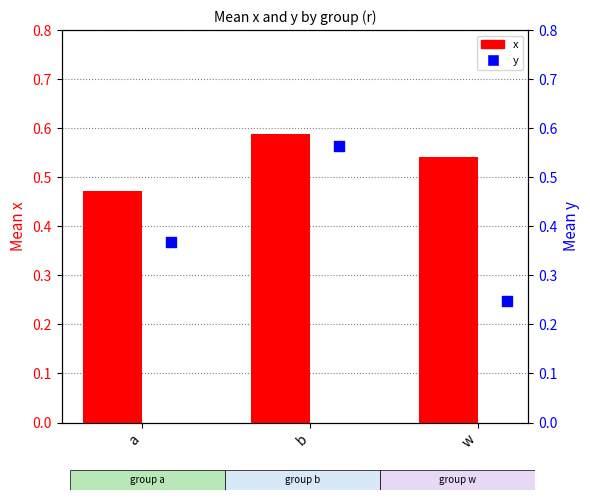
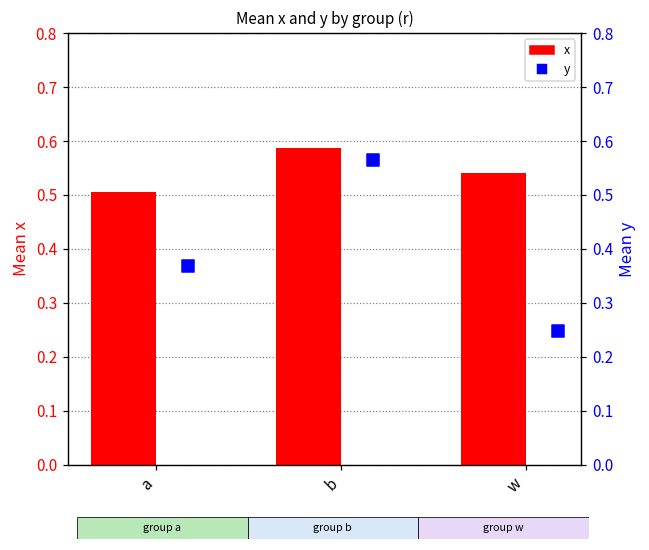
  {
    "x": {
-     "a": 0.47,
+     "a": 0.51,
      "b": 0.59,
      "w": 0.54
    }
  }
